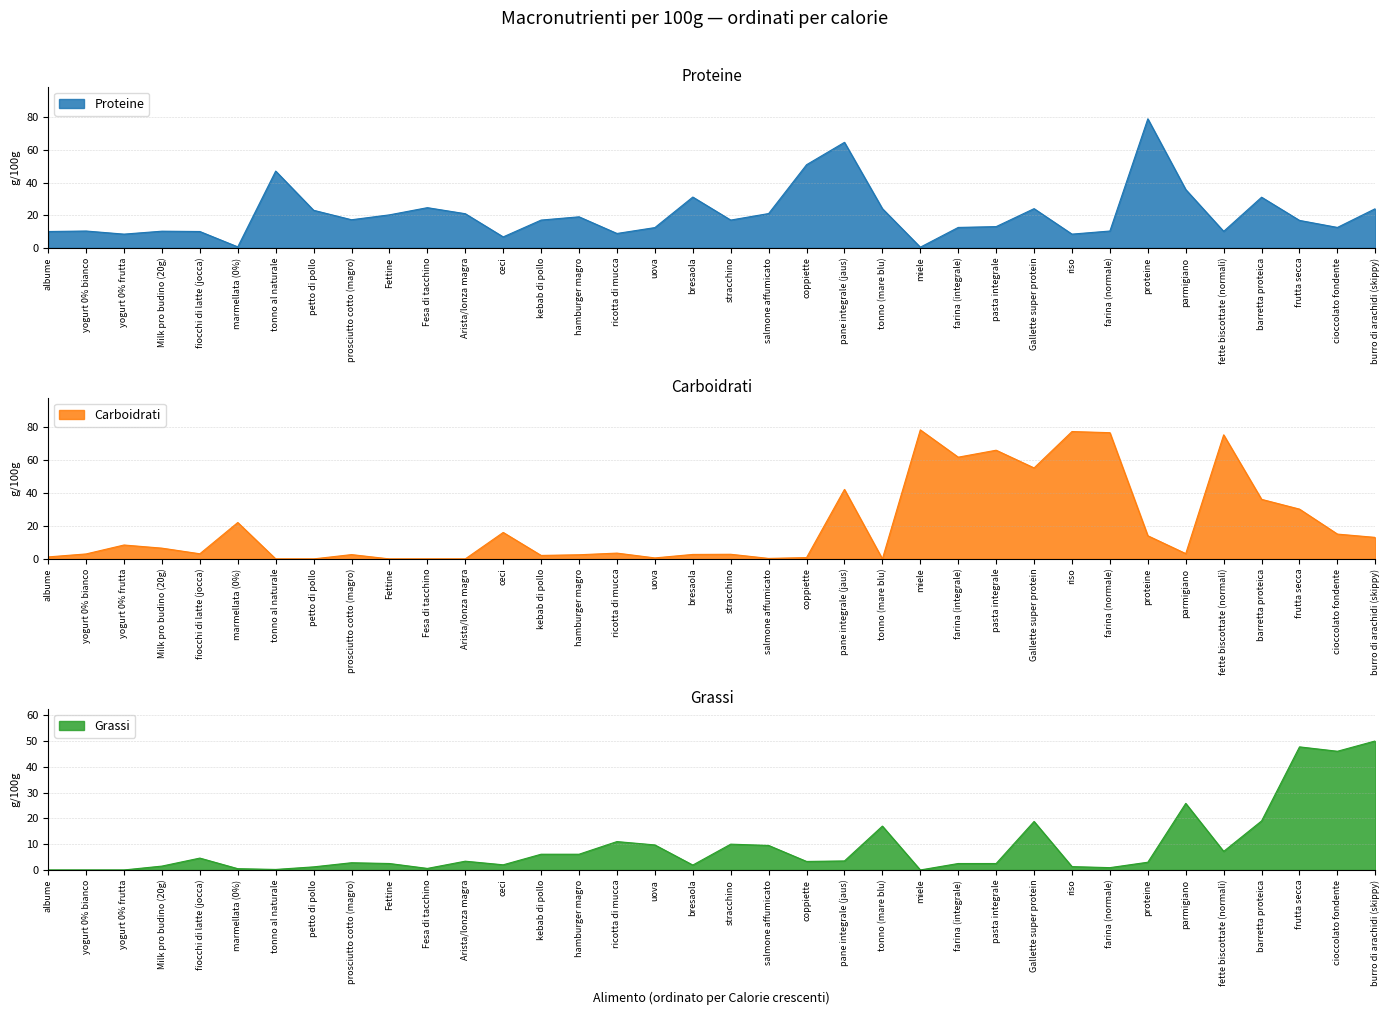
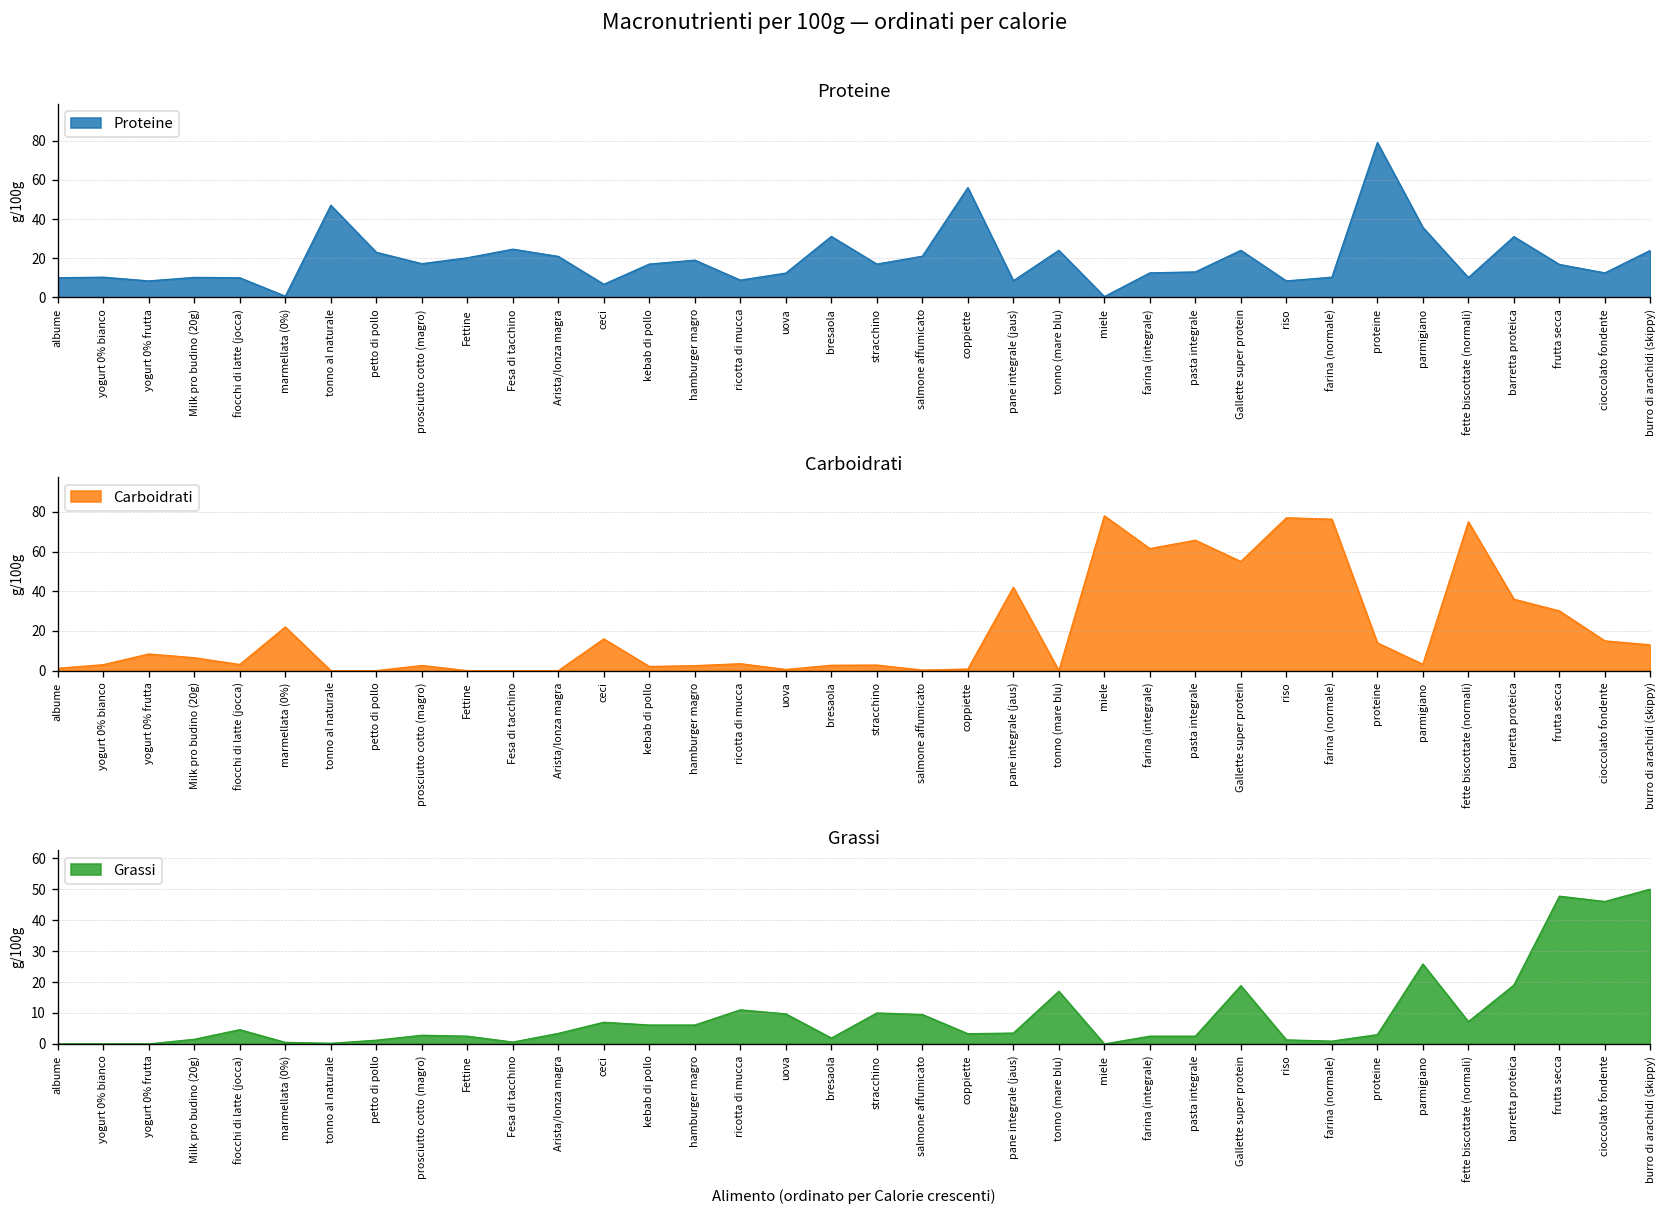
  {
    "Proteine": {
      "albume": 10,
      "yogurt 0% bianco": 10,
      "yogurt 0% frutta": 8,
      "Milk pro budino (20g)": 10,
      "fiocchi di latte (jocca)": 10,
      "marmellata (0%)": 1,
      "tonno al naturale": 47,
      "petto di pollo": 23,
      "prosciutto cotto (magro)": 17,
      "Fettine": 20,
      "Fesa di tacchino": 25,
      "Arista/lonza magra": 21,
      "ceci": 7,
      "kebab di pollo": 17,
      "hamburger magro": 19,
      "ricotta di mucca": 9,
      "uova": 12,
      "bresaola": 31,
      "stracchino": 17,
      "salmone affumicato": 21,
-     "coppiette": 51,
-     "pane integrale (jaus)": 65,
+     "coppiette": 56,
+     "pane integrale (jaus)": 9,
      "tonno (mare blu)": 24,
      "miele": 0,
      "farina (integrale)": 13,
      "pasta integrale": 13,
      "Gallette super protein": 24,
      "riso": 8,
      "farina (normale)": 10,
      "proteine": 79,
      "parmigiano": 36,
      "fette biscottate (normali)": 10,
      "barretta proteica": 31,
      "frutta secca": 17,
      "cioccolato fondente": 13,
      "burro di arachidi (skippy)": 24
    },
    "Carboidrati": {
      "albume": 1,
      "yogurt 0% bianco": 3,
      "yogurt 0% frutta": 8,
      "Milk pro budino (20g)": 7,
      "fiocchi di latte (jocca)": 3,
      "marmellata (0%)": 22,
      "tonno al naturale": 0,
      "petto di pollo": 0,
      "prosciutto cotto (magro)": 3,
      "Fettine": 0,
      "Fesa di tacchino": 0,
      "Arista/lonza magra": 0,
      "ceci": 16,
      "kebab di pollo": 2,
      "hamburger magro": 3,
      "ricotta di mucca": 4,
      "uova": 1,
      "bresaola": 3,
      "stracchino": 3,
      "salmone affumicato": 0,
      "coppiette": 1,
      "pane integrale (jaus)": 42,
      "tonno (mare blu)": 0,
      "miele": 78,
      "farina (integrale)": 62,
      "pasta integrale": 66,
      "Gallette super protein": 55,
      "riso": 77,
      "farina (normale)": 76,
      "proteine": 14,
      "parmigiano": 3,
      "fette biscottate (normali)": 75,
      "barretta proteica": 36,
      "frutta secca": 30,
      "cioccolato fondente": 15,
      "burro di arachidi (skippy)": 13
    },
    "Grassi": {
      "albume": 0,
      "yogurt 0% bianco": 0,
      "yogurt 0% frutta": 0,
      "Milk pro budino (20g)": 2,
      "fiocchi di latte (jocca)": 5,
      "marmellata (0%)": 1,
      "tonno al naturale": 0,
      "petto di pollo": 1,
      "prosciutto cotto (magro)": 3,
      "Fettine": 3,
      "Fesa di tacchino": 1,
      "Arista/lonza magra": 3,
-     "ceci": 2,
+     "ceci": 7,
      "kebab di pollo": 6,
      "hamburger magro": 6,
      "ricotta di mucca": 11,
      "uova": 10,
      "bresaola": 2,
      "stracchino": 10,
      "salmone affumicato": 10,
      "coppiette": 3,
      "pane integrale (jaus)": 4,
      "tonno (mare blu)": 17,
      "miele": 0,
      "farina (integrale)": 3,
      "pasta integrale": 3,
      "Gallette super protein": 19,
      "riso": 1,
      "farina (normale)": 1,
      "proteine": 3,
      "parmigiano": 26,
      "fette biscottate (normali)": 7,
      "barretta proteica": 19,
      "frutta secca": 48,
      "cioccolato fondente": 46,
      "burro di arachidi (skippy)": 50
    }
  }
